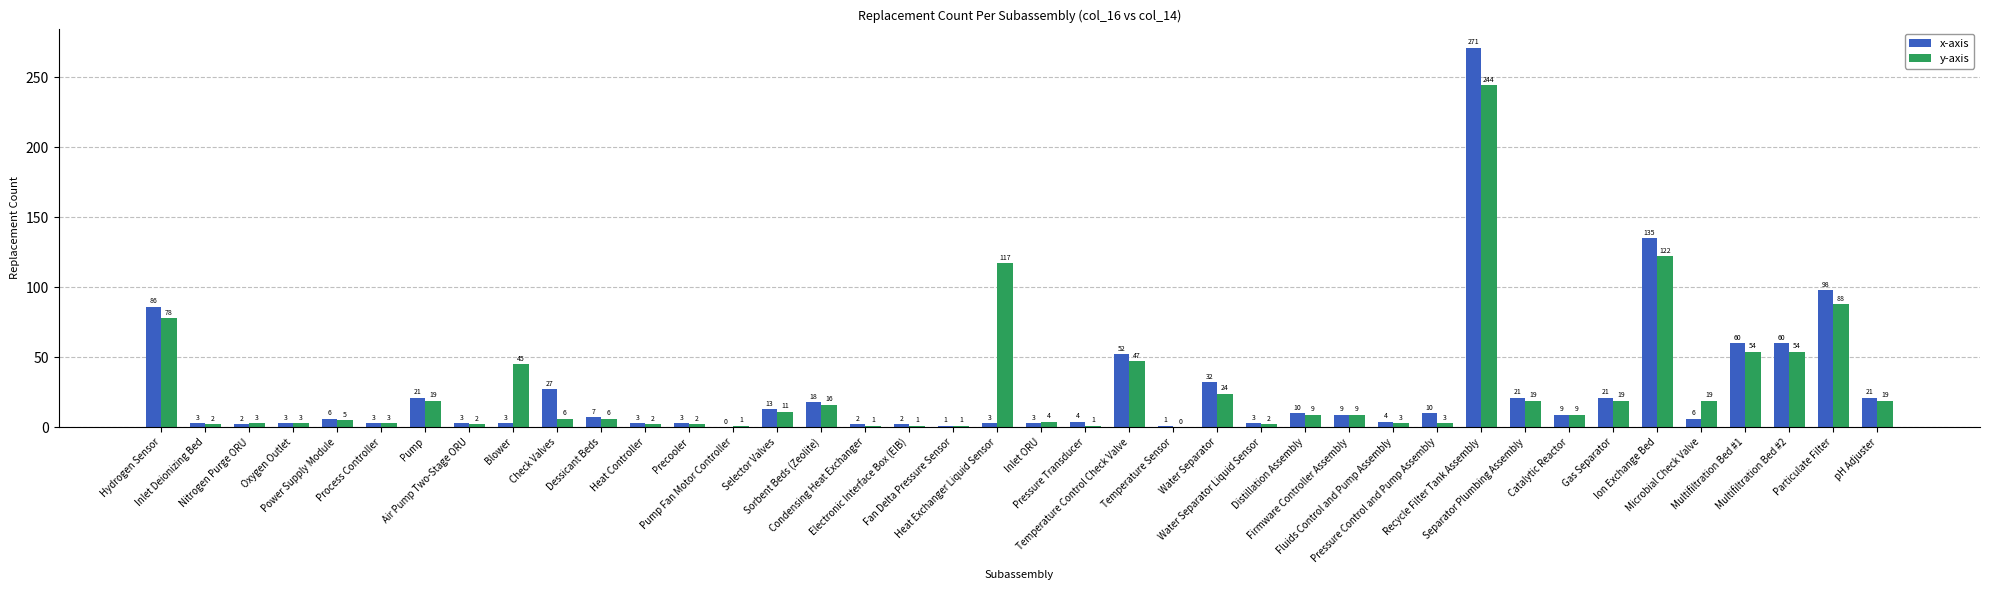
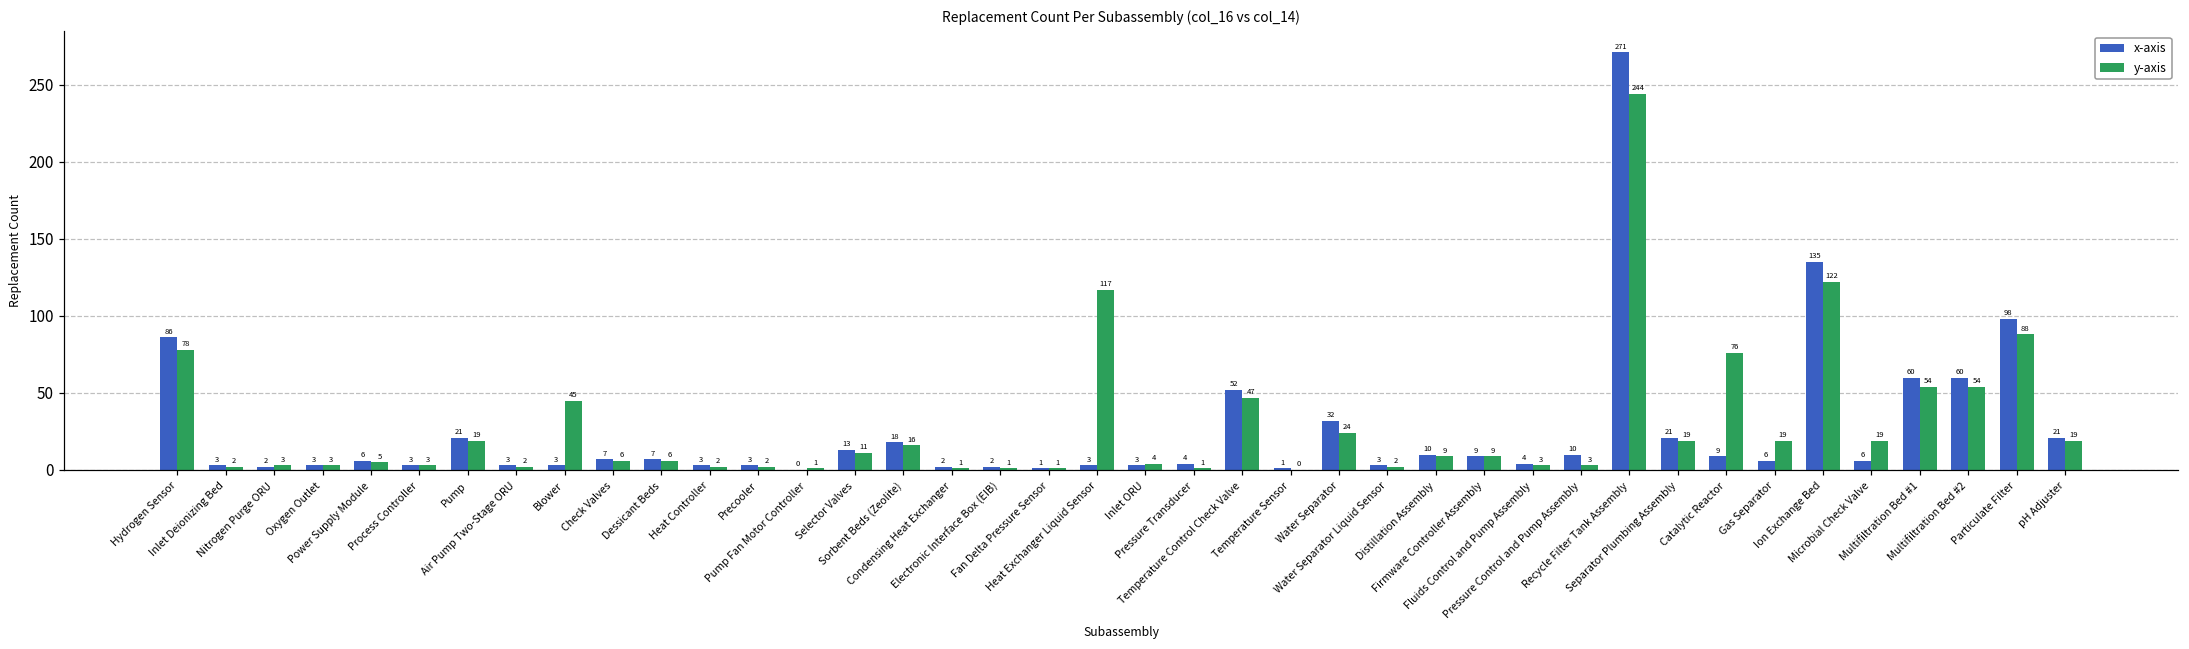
  {
    "x-axis": {
      "Hydrogen Sensor": 86,
      "Inlet Deionizing Bed": 3,
      "Nitrogen Purge ORU": 2,
      "Oxygen Outlet": 3,
      "Power Supply Module": 6,
      "Process Controller": 3,
      "Pump": 21,
      "Air Pump Two-Stage ORU": 3,
      "Blower": 3,
-     "Check Valves": 27,
+     "Check Valves": 7,
      "Dessicant Beds": 7,
      "Heat Controller": 3,
      "Precooler": 3,
      "Pump Fan Motor Controller": 0,
      "Selector Valves": 13,
      "Sorbent Beds (Zeolite)": 18,
      "Condensing Heat Exchanger": 2,
      "Electronic Interface Box (EIB)": 2,
      "Fan Delta Pressure Sensor": 1,
      "Heat Exchanger Liquid Sensor": 3,
      "Inlet ORU": 3,
      "Pressure Transducer": 4,
      "Temperature Control Check Valve": 52,
      "Temperature Sensor": 1,
      "Water Separator": 32,
      "Water Separator Liquid Sensor": 3,
      "Distillation Assembly": 10,
      "Firmware Controller Assembly": 9,
      "Fluids Control and Pump Assembly": 4,
      "Pressure Control and Pump Assembly": 10,
      "Recycle Filter Tank Assembly": 271,
      "Separator Plumbing Assembly": 21,
      "Catalytic Reactor": 9,
-     "Gas Separator": 21,
+     "Gas Separator": 6,
      "Ion Exchange Bed": 135,
      "Microbial Check Valve": 6,
      "Multifiltration Bed #1": 60,
      "Multifiltration Bed #2": 60,
      "Particulate Filter": 98,
      "pH Adjuster": 21
    },
    "y-axis": {
      "Hydrogen Sensor": 78,
      "Inlet Deionizing Bed": 2,
      "Nitrogen Purge ORU": 3,
      "Oxygen Outlet": 3,
      "Power Supply Module": 5,
      "Process Controller": 3,
      "Pump": 19,
      "Air Pump Two-Stage ORU": 2,
      "Blower": 45,
      "Check Valves": 6,
      "Dessicant Beds": 6,
      "Heat Controller": 2,
      "Precooler": 2,
      "Pump Fan Motor Controller": 1,
      "Selector Valves": 11,
      "Sorbent Beds (Zeolite)": 16,
      "Condensing Heat Exchanger": 1,
      "Electronic Interface Box (EIB)": 1,
      "Fan Delta Pressure Sensor": 1,
      "Heat Exchanger Liquid Sensor": 117,
      "Inlet ORU": 4,
      "Pressure Transducer": 1,
      "Temperature Control Check Valve": 47,
      "Temperature Sensor": 0,
      "Water Separator": 24,
      "Water Separator Liquid Sensor": 2,
      "Distillation Assembly": 9,
      "Firmware Controller Assembly": 9,
      "Fluids Control and Pump Assembly": 3,
      "Pressure Control and Pump Assembly": 3,
      "Recycle Filter Tank Assembly": 244,
      "Separator Plumbing Assembly": 19,
-     "Catalytic Reactor": 9,
+     "Catalytic Reactor": 76,
      "Gas Separator": 19,
      "Ion Exchange Bed": 122,
      "Microbial Check Valve": 19,
      "Multifiltration Bed #1": 54,
      "Multifiltration Bed #2": 54,
      "Particulate Filter": 88,
      "pH Adjuster": 19
    }
  }
